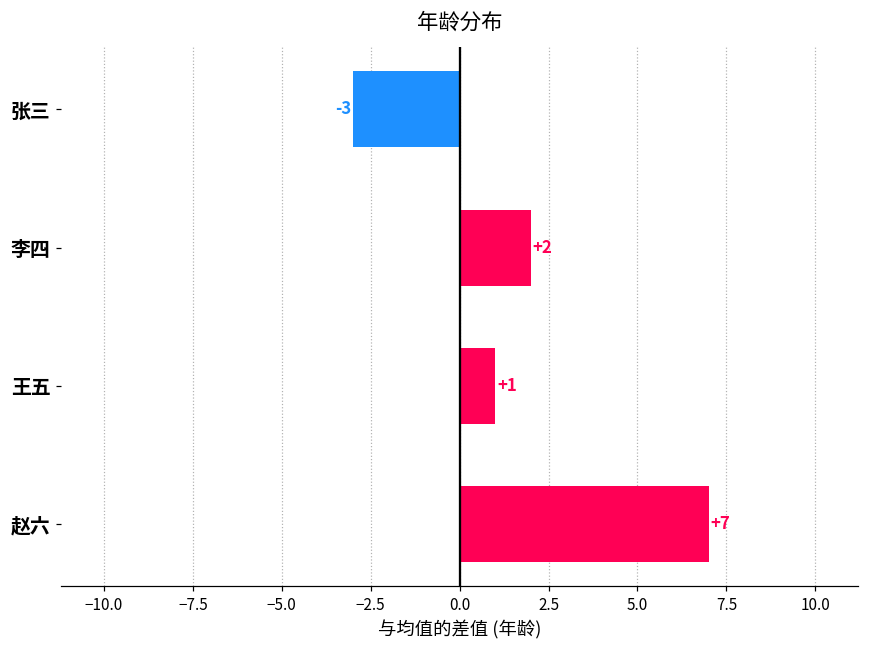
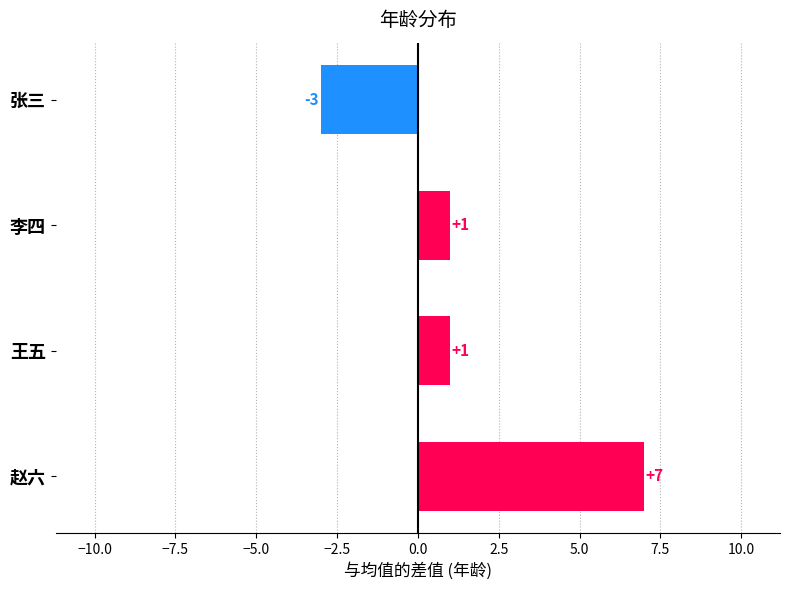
  {
    "张三": "-3",
-   "李四": "+2",
+   "李四": "+1",
    "王五": "+1",
    "赵六": "+7"
  }
